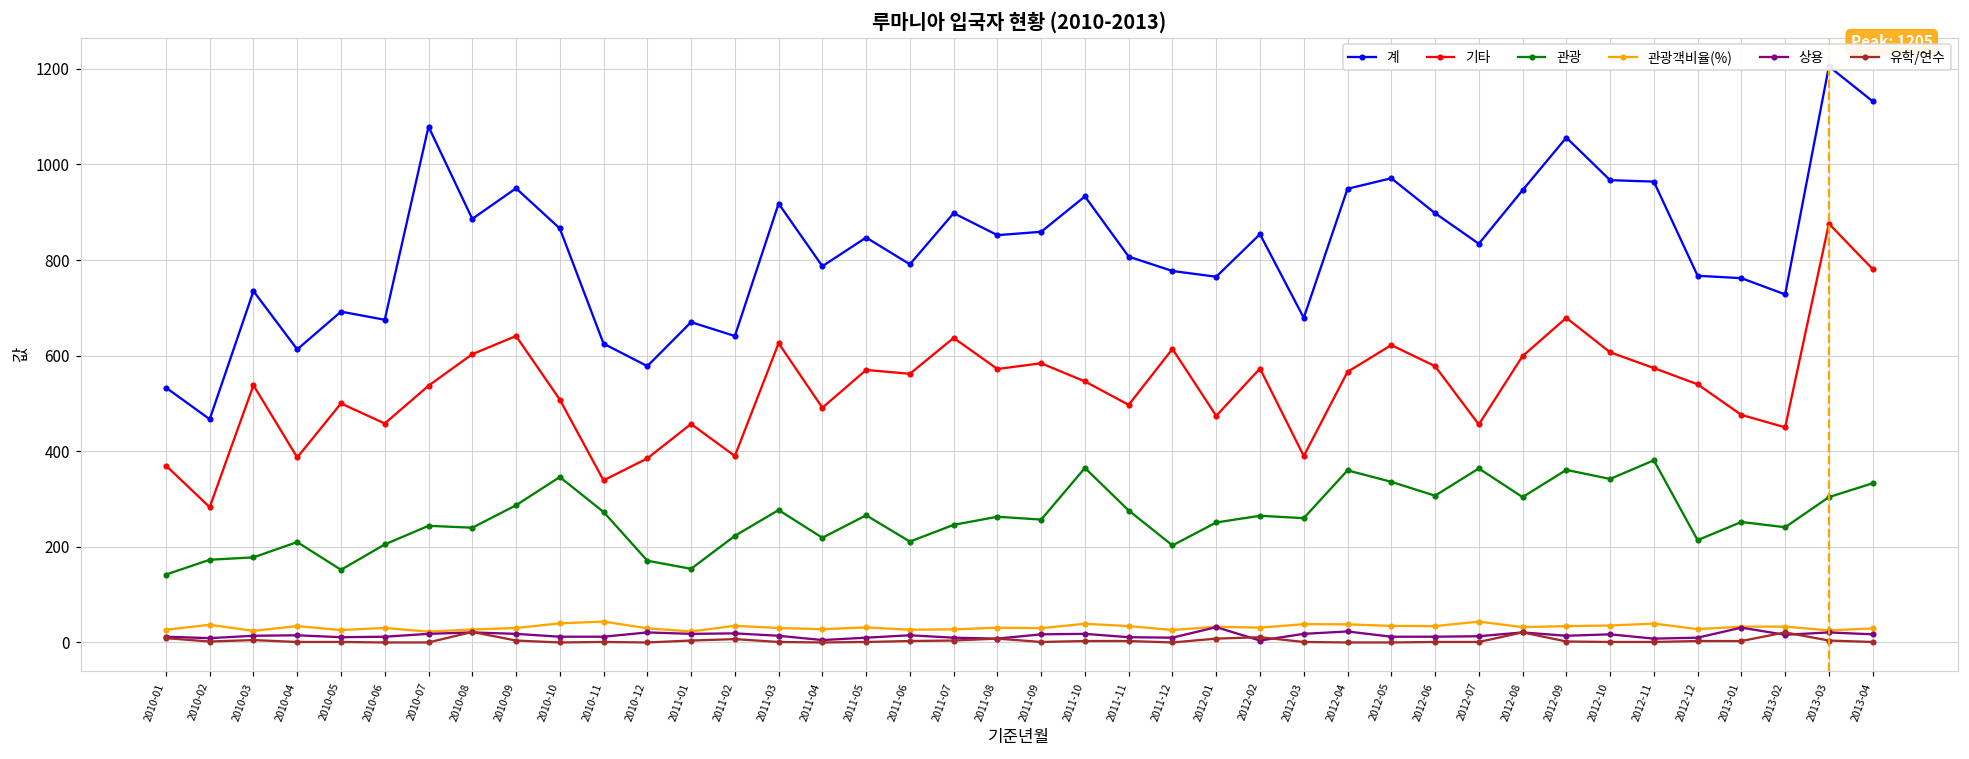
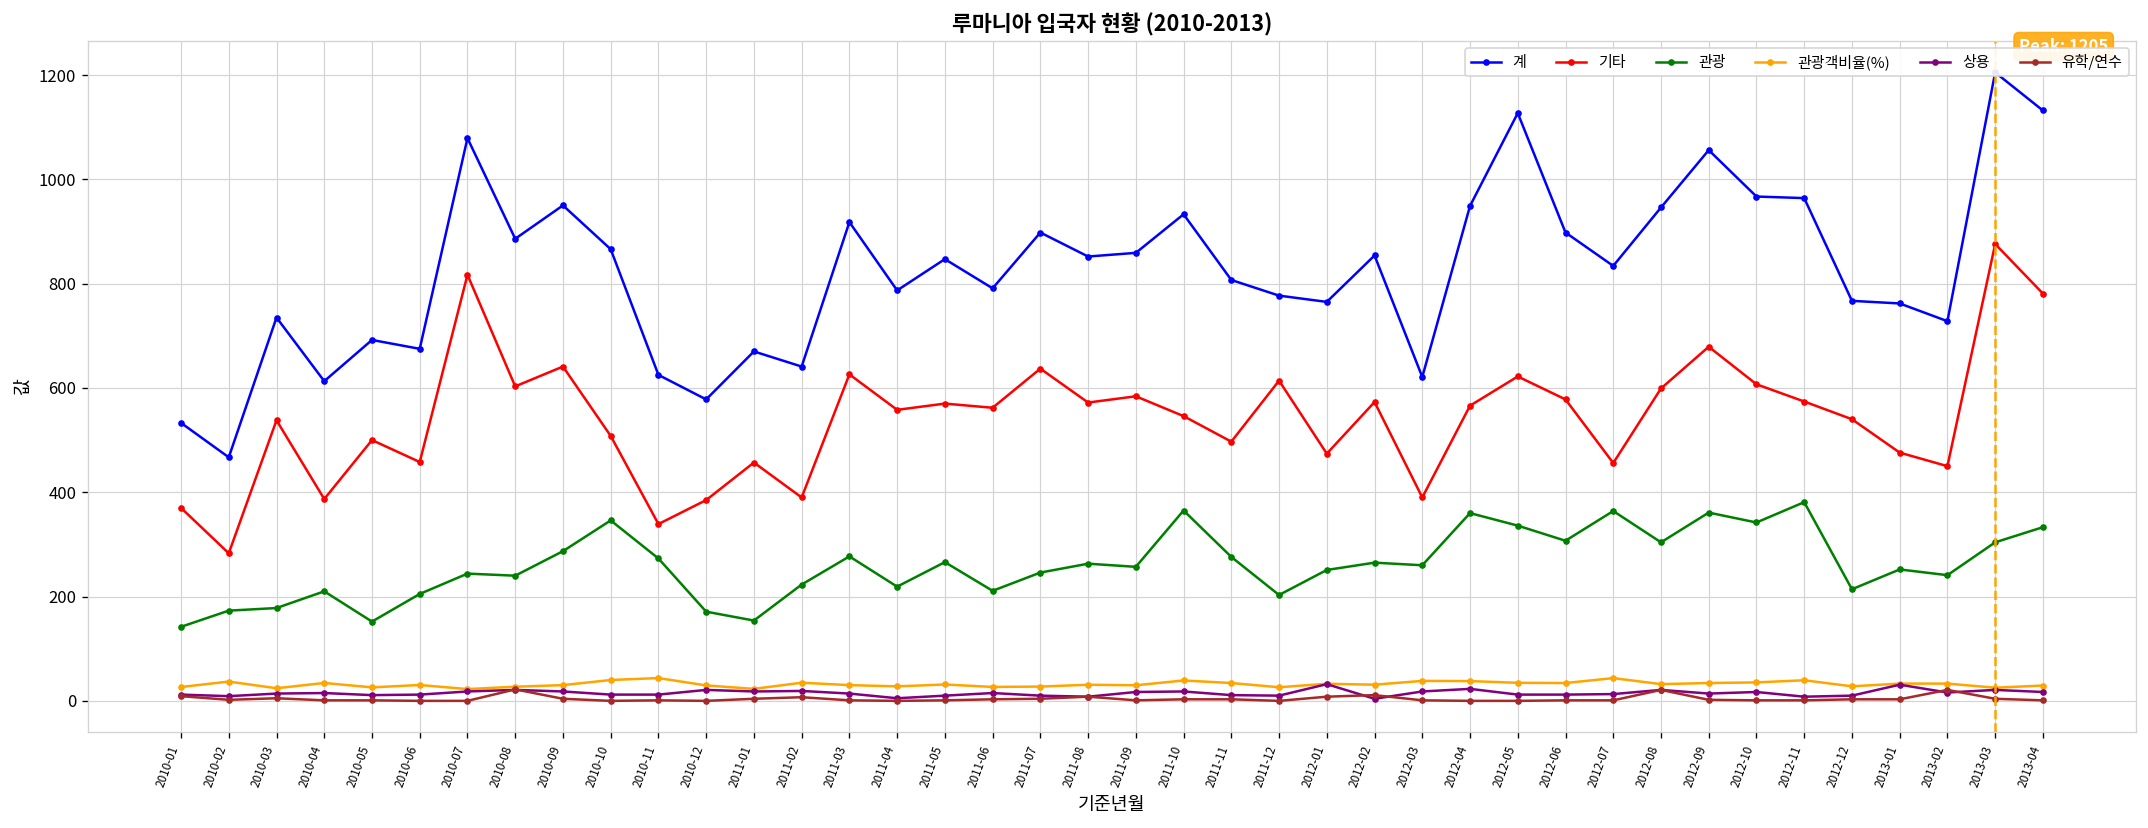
  {
    "계": {
      "2010-01": 530,
      "2010-02": 470,
      "2010-03": 740,
      "2010-04": 610,
      "2010-05": 690,
      "2010-06": 680,
      "2010-07": 1080,
      "2010-08": 890,
      "2010-09": 950,
      "2010-10": 870,
      "2010-11": 630,
      "2010-12": 580,
      "2011-01": 670,
      "2011-02": 640,
      "2011-03": 920,
      "2011-04": 790,
      "2011-05": 850,
      "2011-06": 790,
      "2011-07": 900,
      "2011-08": 850,
      "2011-09": 860,
      "2011-10": 930,
      "2011-11": 810,
      "2011-12": 780,
      "2012-01": 770,
      "2012-02": 850,
-     "2012-03": 680,
+     "2012-03": 620,
      "2012-04": 950,
-     "2012-05": 970,
+     "2012-05": 1130,
      "2012-06": 900,
      "2012-07": 830,
      "2012-08": 950,
      "2012-09": 1060,
      "2012-10": 970,
      "2012-11": 960,
      "2012-12": 770,
      "2013-01": 760,
      "2013-02": 730,
      "2013-04": 1130
    },
    "기타": {
      "2010-01": 370,
      "2010-02": 280,
      "2010-03": 540,
      "2010-04": 390,
      "2010-05": 500,
      "2010-06": 460,
-     "2010-07": 540,
+     "2010-07": 820,
      "2010-08": 600,
      "2010-09": 640,
      "2010-10": 510,
      "2010-11": 340,
      "2010-12": 390,
      "2011-01": 460,
      "2011-02": 390,
      "2011-03": 630,
-     "2011-04": 490,
+     "2011-04": 560,
      "2011-05": 570,
      "2011-06": 560,
      "2011-07": 640,
      "2011-08": 570,
      "2011-09": 580,
      "2011-10": 550,
      "2011-11": 500,
      "2011-12": 610,
      "2012-01": 470,
      "2012-02": 570,
      "2012-03": 390,
      "2012-04": 570,
      "2012-05": 620,
      "2012-06": 580,
      "2012-07": 460,
      "2012-08": 600,
      "2012-09": 680,
      "2012-10": 610,
      "2012-11": 570,
      "2012-12": 540,
      "2013-01": 480,
      "2013-02": 450,
      "2013-03": 880,
      "2013-04": 780
    }
  }
